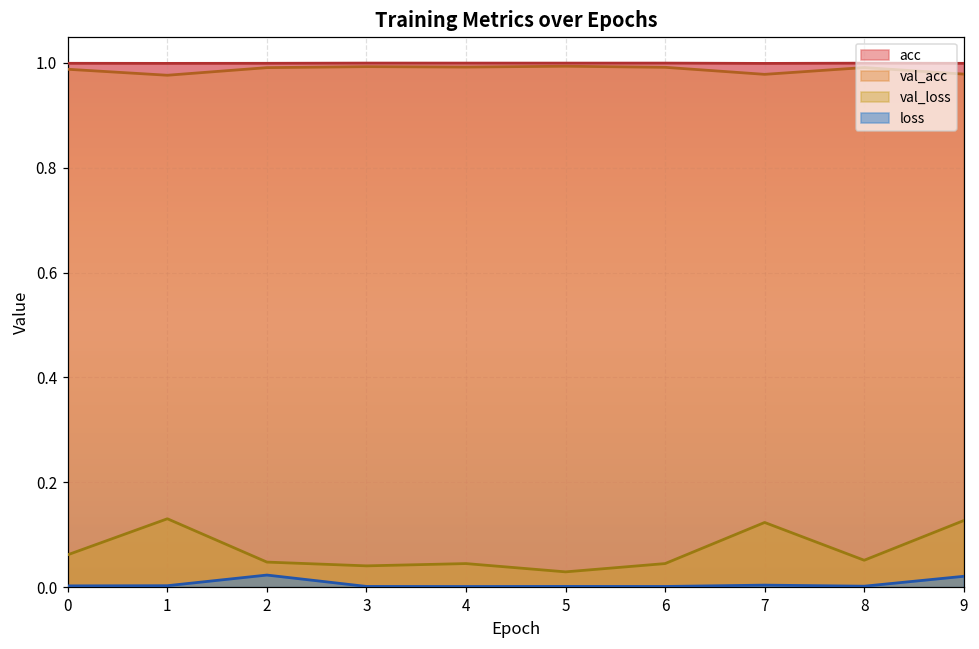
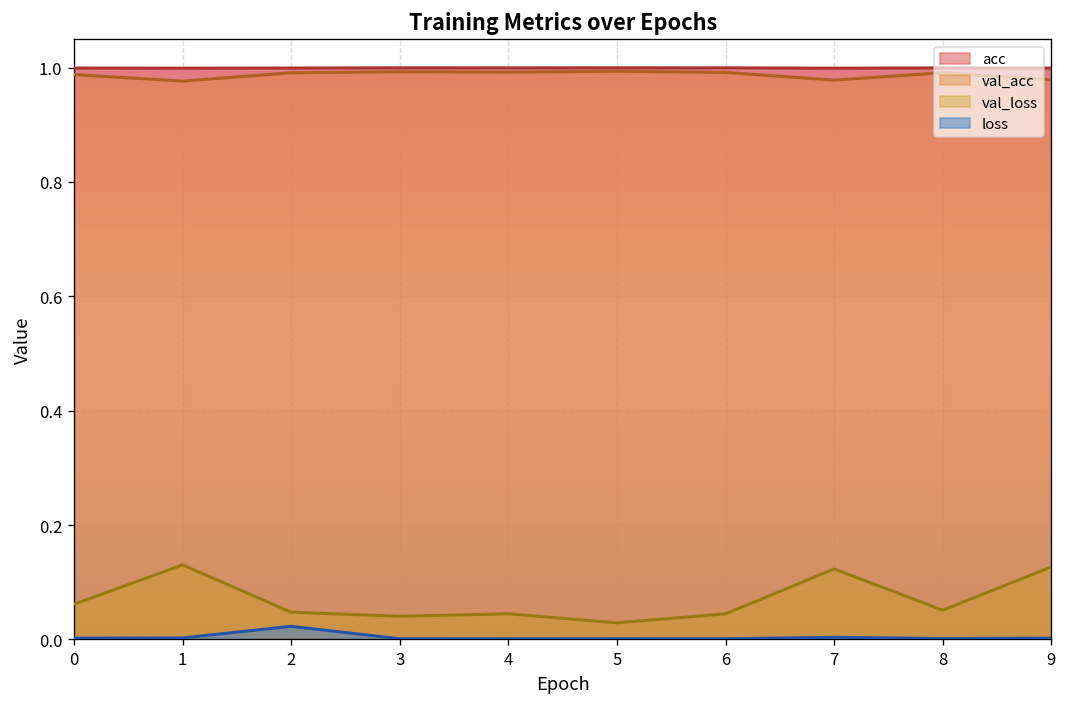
  {
    "loss": {
      "0": 0.00,
      "1": 0.00,
      "2": 0.02,
      "3": 0.00,
      "4": 0.00,
      "5": 0.00,
      "6": 0.00,
      "7": 0.00,
      "8": 0.00,
-     "9": 0.02
+     "9": 0.00
    }
  }
